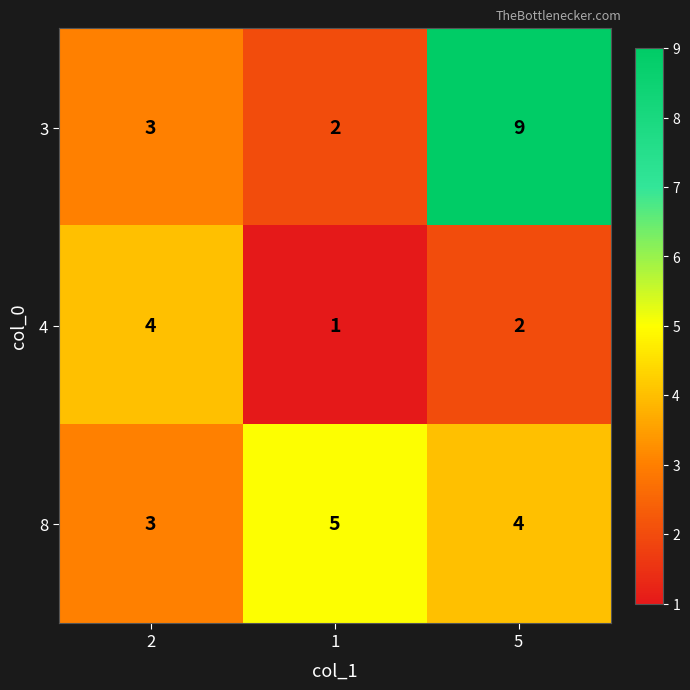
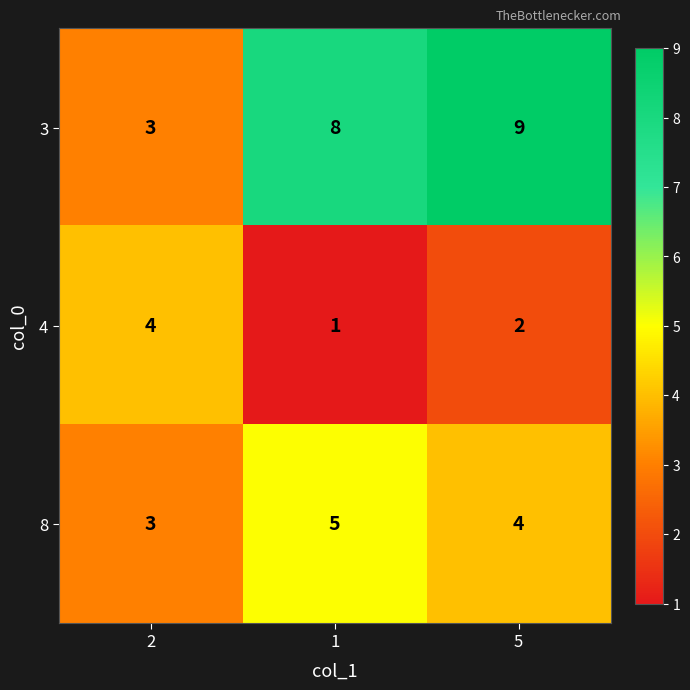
  {
    "3": {
      "2": 3,
-     "1": 2,
+     "1": 8,
      "5": 9
    },
    "4": {
      "2": 4,
      "1": 1,
      "5": 2
    },
    "8": {
      "2": 3,
      "1": 5,
      "5": 4
    }
  }
